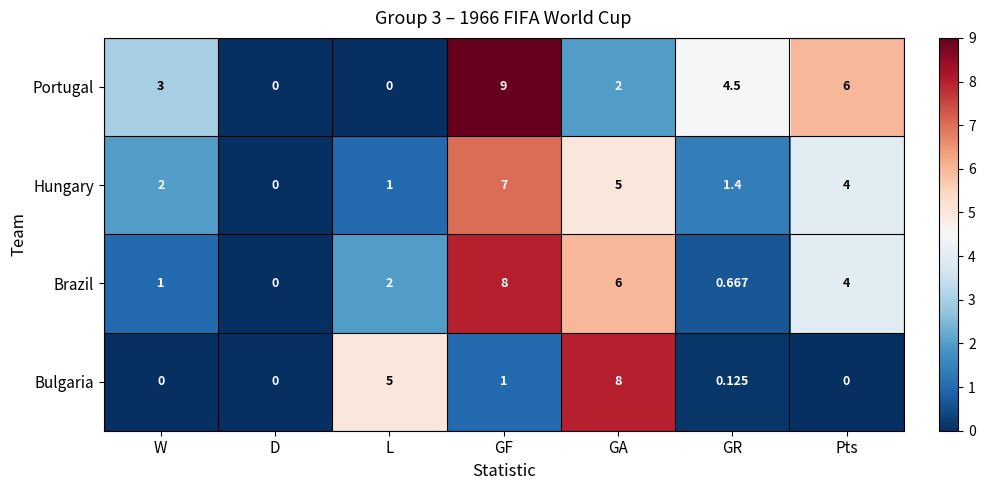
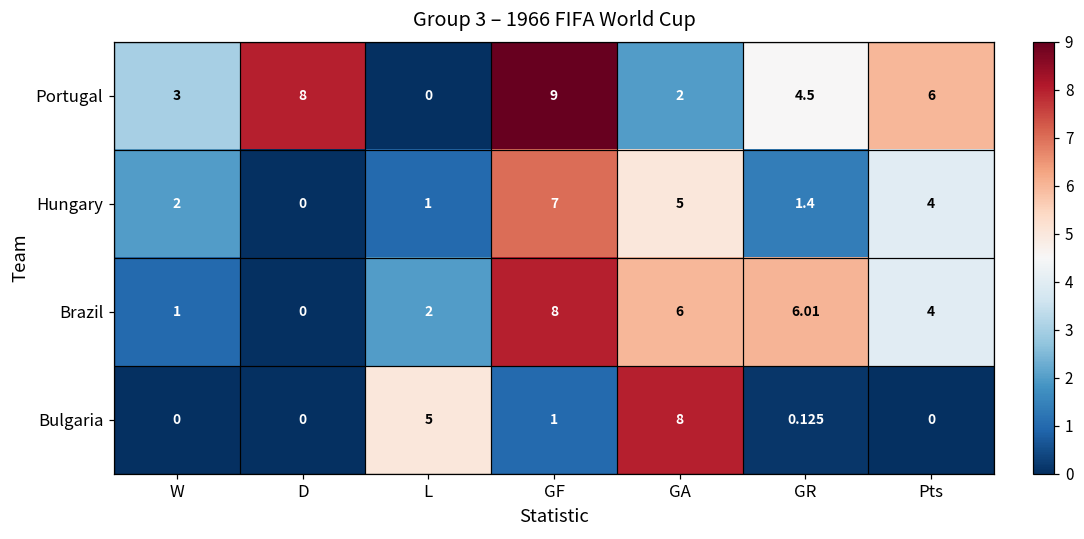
  {
    "Portugal": {
      "W": 3,
-     "D": 0,
+     "D": 8,
      "L": 0,
      "GF": 9,
      "GA": 2,
      "GR": 4.5,
      "Pts": 6
    },
    "Hungary": {
      "W": 2,
      "D": 0,
      "L": 1,
      "GF": 7,
      "GA": 5,
      "GR": 1.4,
      "Pts": 4
    },
    "Brazil": {
      "W": 1,
      "D": 0,
      "L": 2,
      "GF": 8,
      "GA": 6,
-     "GR": 0.667,
+     "GR": 6.01,
      "Pts": 4
    },
    "Bulgaria": {
      "W": 0,
      "D": 0,
      "L": 5,
      "GF": 1,
      "GA": 8,
      "GR": 0.125,
      "Pts": 0
    }
  }
